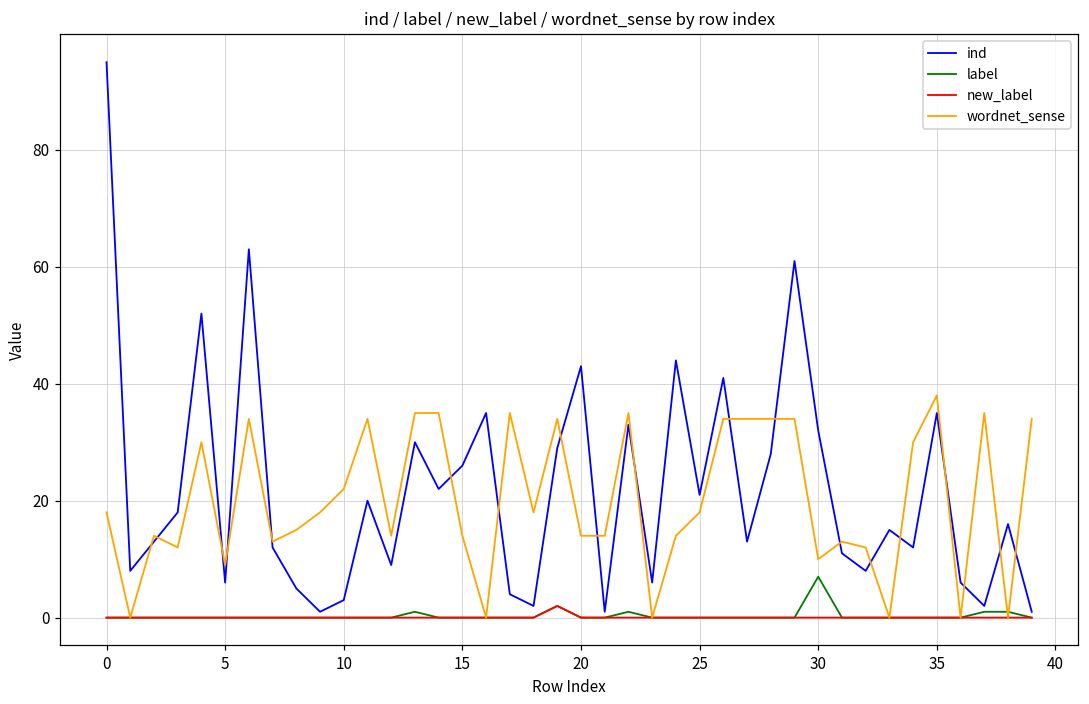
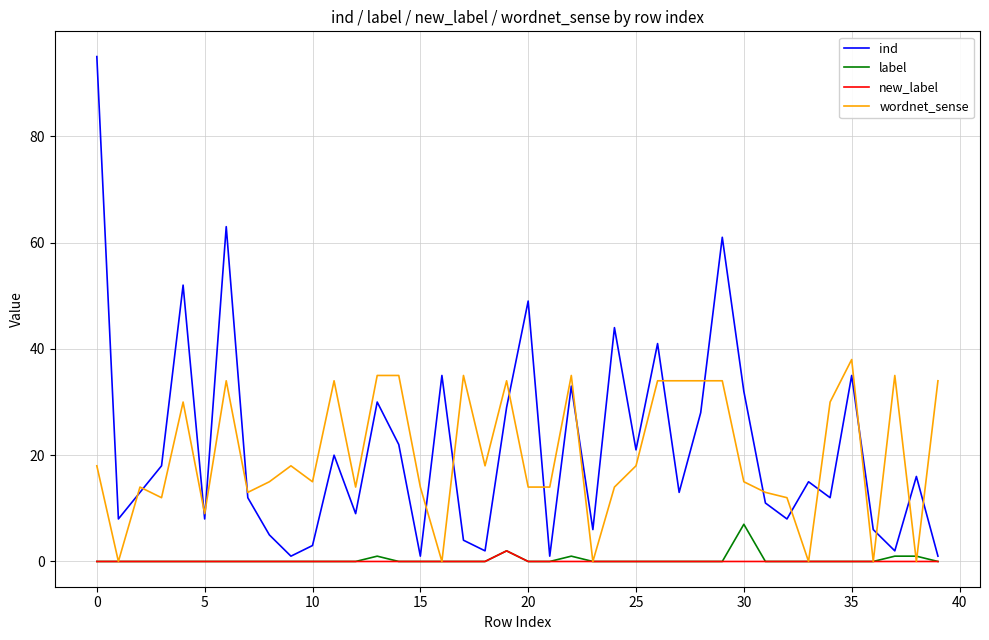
  {
    "ind": {
      "0": 95,
-     "5": 6,
+     "5": 8,
      "10": 3,
-     "15": 26,
-     "20": 43,
+     "15": 1,
+     "20": 49,
      "25": 21,
      "30": 32,
      "35": 35
    },
    "label": {
      "30": 7
    },
    "new_label": {
      "30": 0
    },
    "wordnet_sense": {
      "0": 18,
      "5": 9,
-     "10": 22,
+     "10": 15,
      "15": 14,
      "20": 14,
      "25": 18,
-     "30": 10,
+     "30": 15,
      "35": 38
    }
  }
